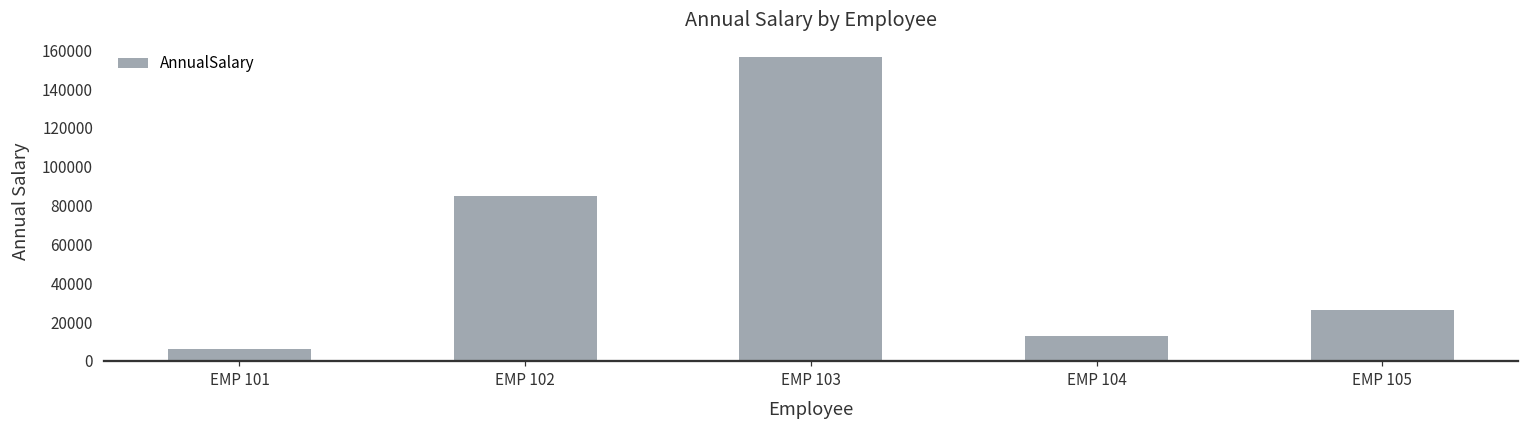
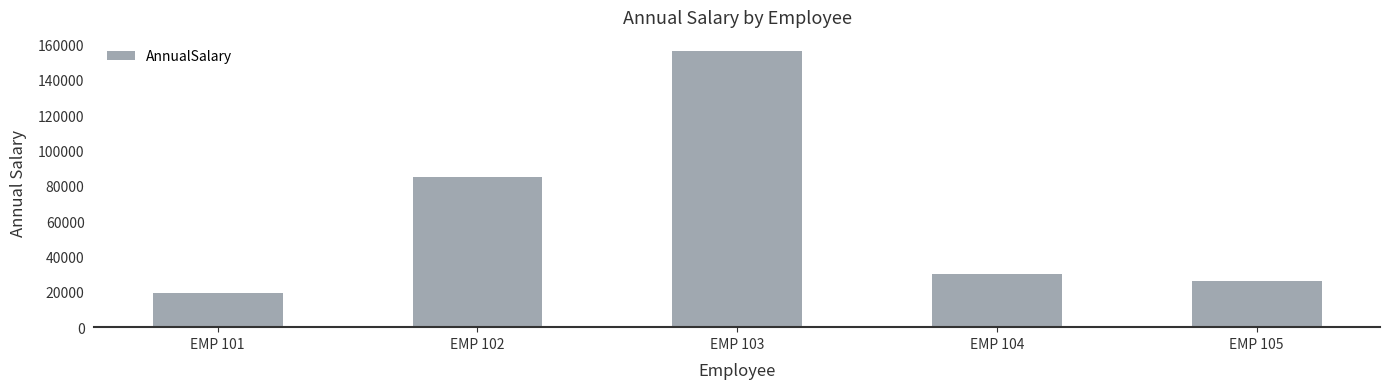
  {
-   "EMP 101": 6000,
+   "EMP 101": 19000,
    "EMP 102": 85000,
    "EMP 103": 157000,
-   "EMP 104": 13000,
+   "EMP 104": 30000,
    "EMP 105": 26000
  }
